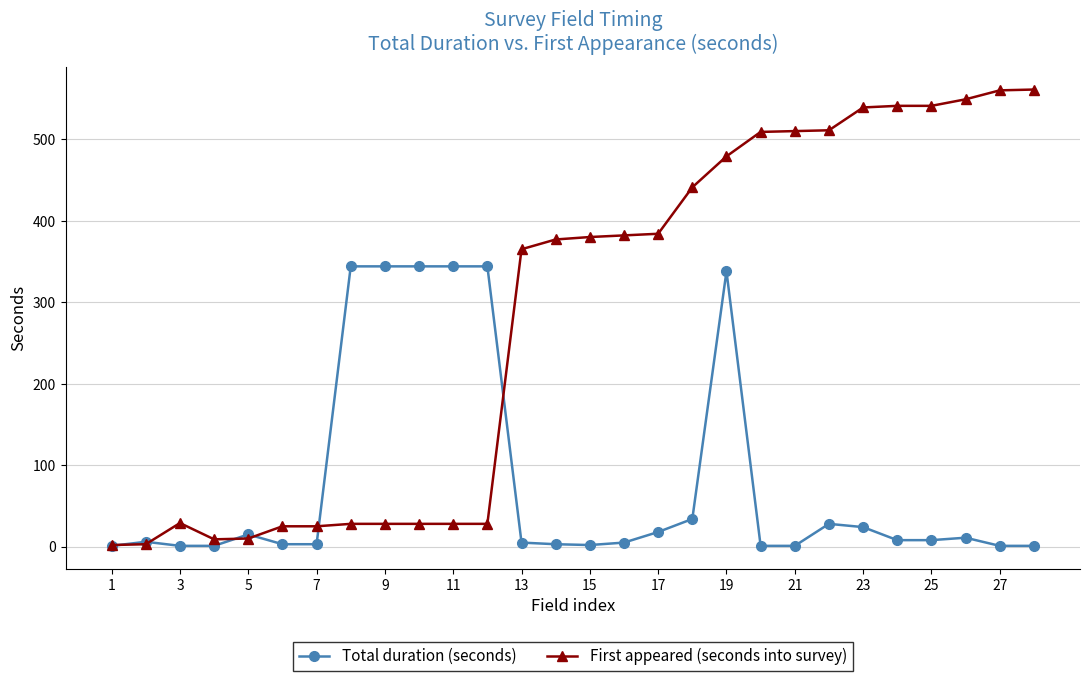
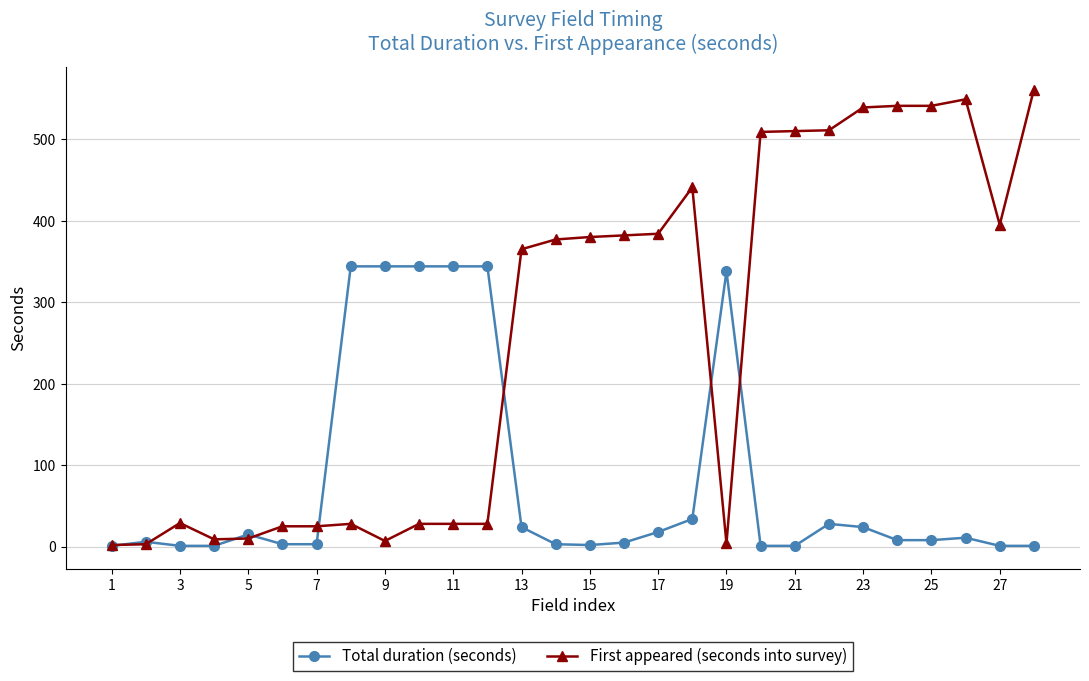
  {
    "Total duration (seconds)": {
      "3": 0,
      "5": 20,
      "7": 0,
      "9": 340,
      "11": 340,
-     "13": 10,
+     "13": 20,
      "15": 0,
      "17": 20,
      "19": 340,
      "21": 0,
      "23": 20,
      "25": 10,
      "27": 0
    },
    "First appeared (seconds into survey)": {
      "3": 30,
      "5": 10,
      "7": 30,
-     "9": 30,
+     "9": 10,
      "11": 30,
      "13": 370,
      "15": 380,
      "17": 380,
-     "19": 480,
+     "19": 0,
      "21": 510,
      "23": 540,
      "25": 540,
-     "27": 560
+     "27": 400
    }
  }
